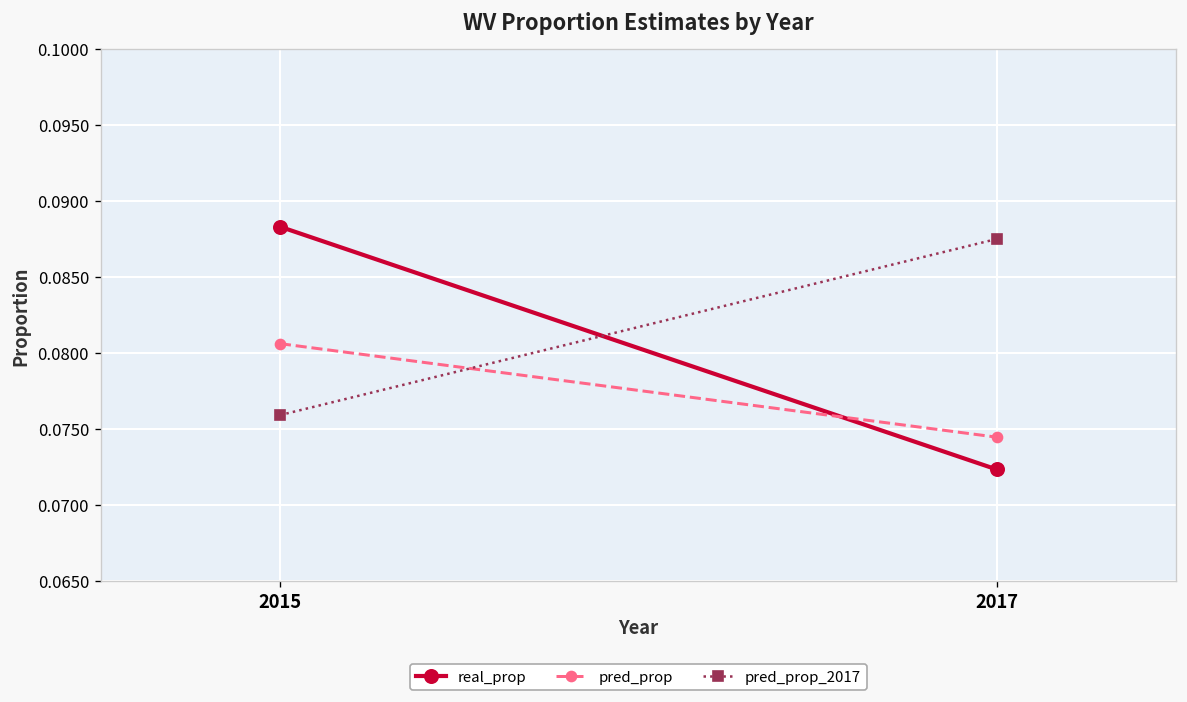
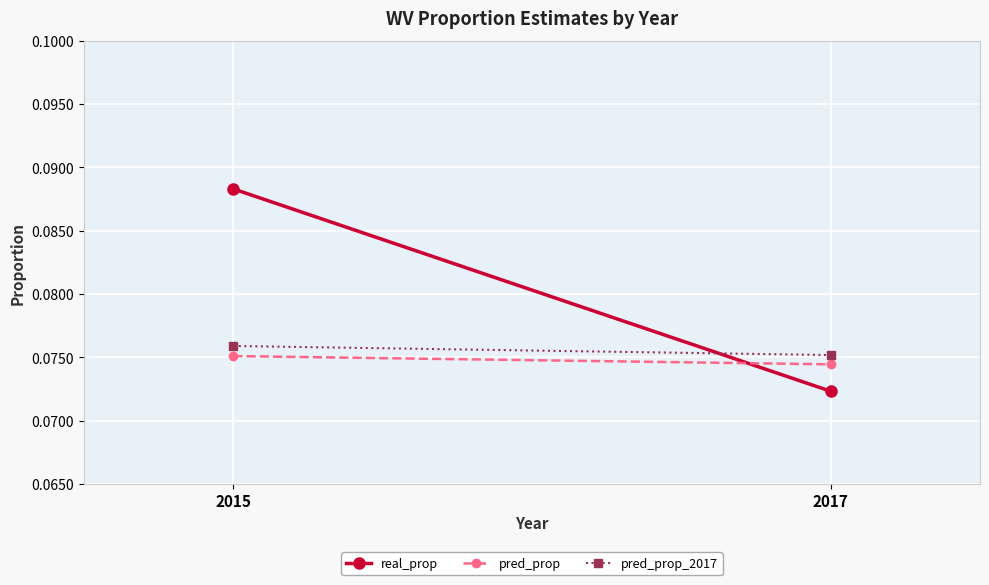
  {
    "real_prop": {
      "2015": 0.0883,
      "2017": 0.0723
    },
    "pred_prop": {
-     "2015": 0.0806,
+     "2015": 0.0751,
      "2017": 0.0744
    },
    "pred_prop_2017": {
      "2015": 0.0759,
-     "2017": 0.0875
+     "2017": 0.0752
    }
  }
